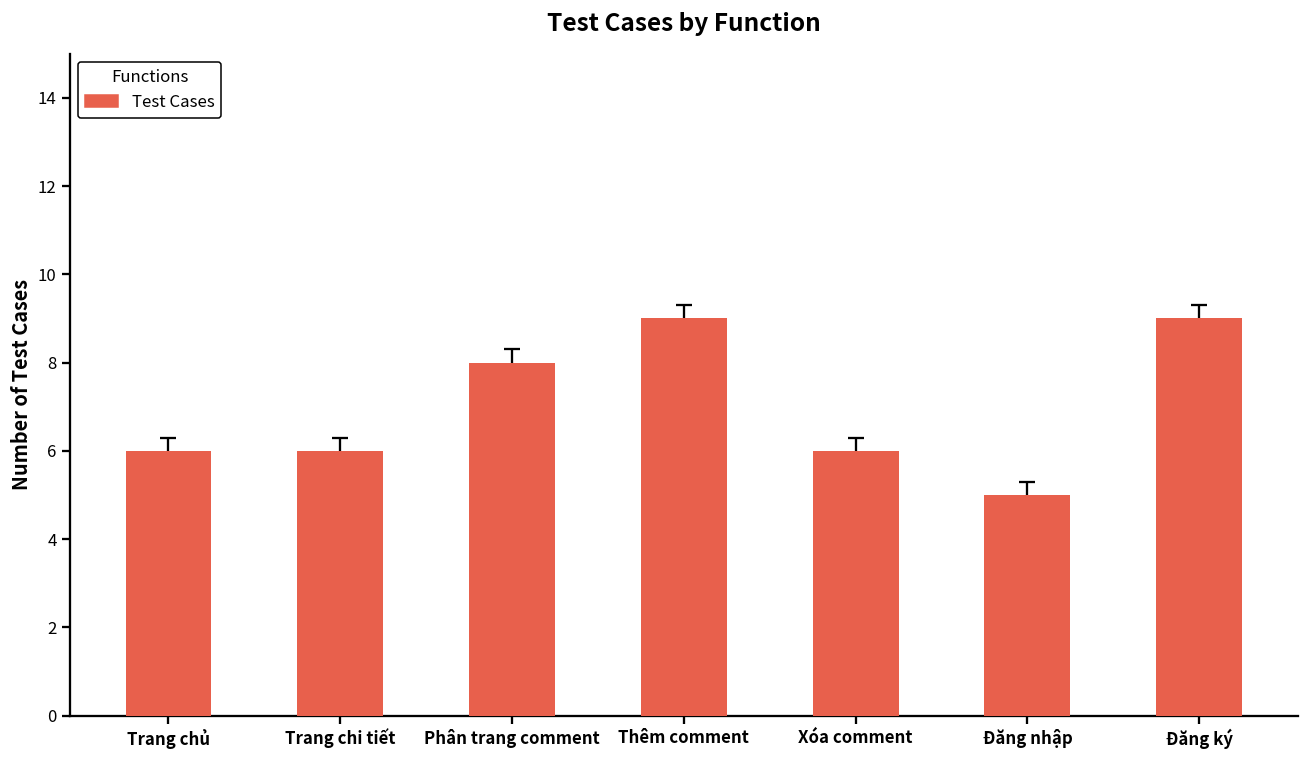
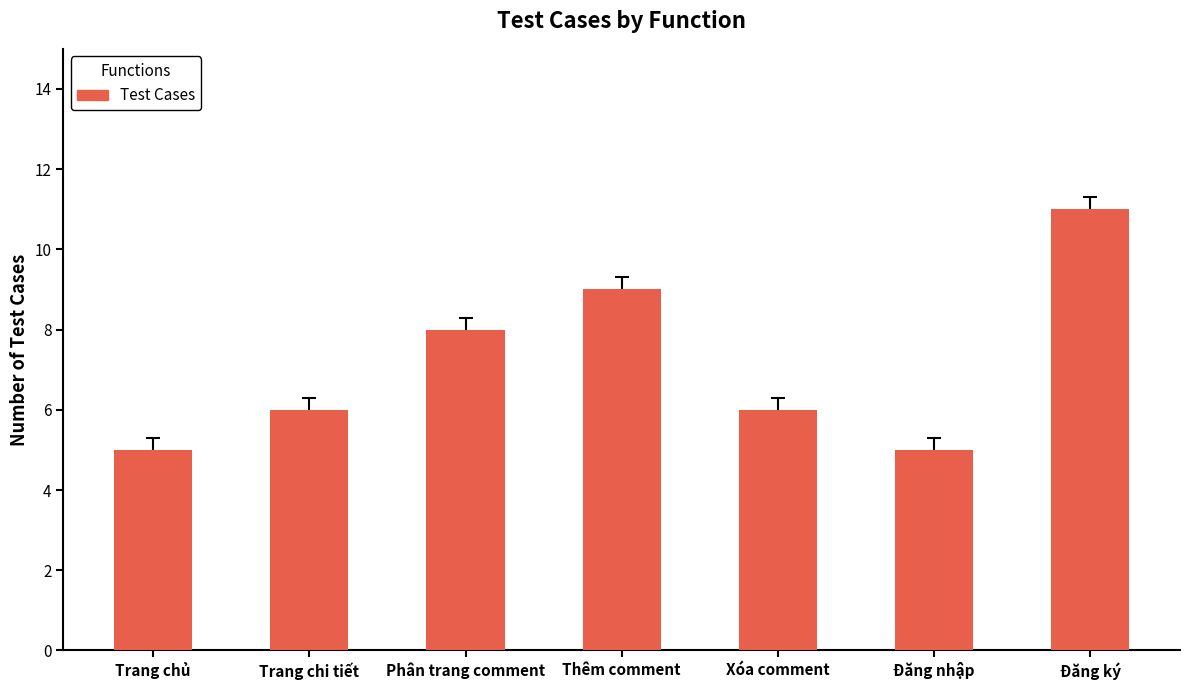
  {
    "Test Cases": {
-     "Trang chủ": 6,
+     "Trang chủ": 5,
      "Trang chi tiết": 6,
      "Phân trang comment": 8,
      "Thêm comment": 9,
      "Xóa comment": 6,
      "Đăng nhập": 5,
-     "Đăng ký": 9
+     "Đăng ký": 11
    }
  }
